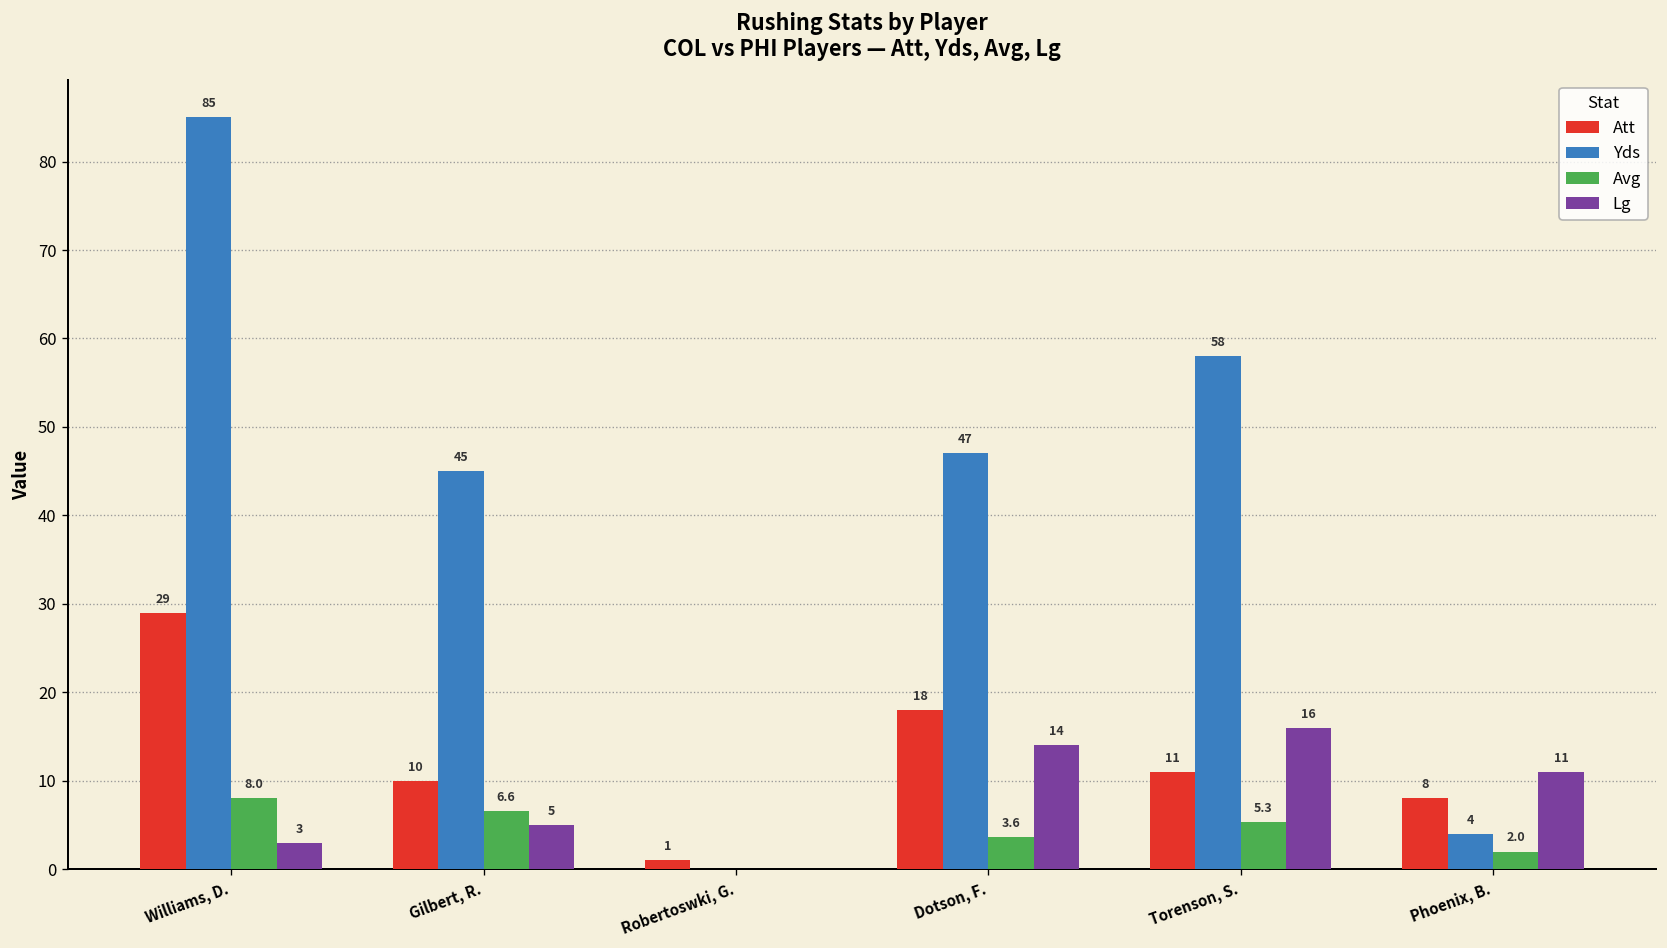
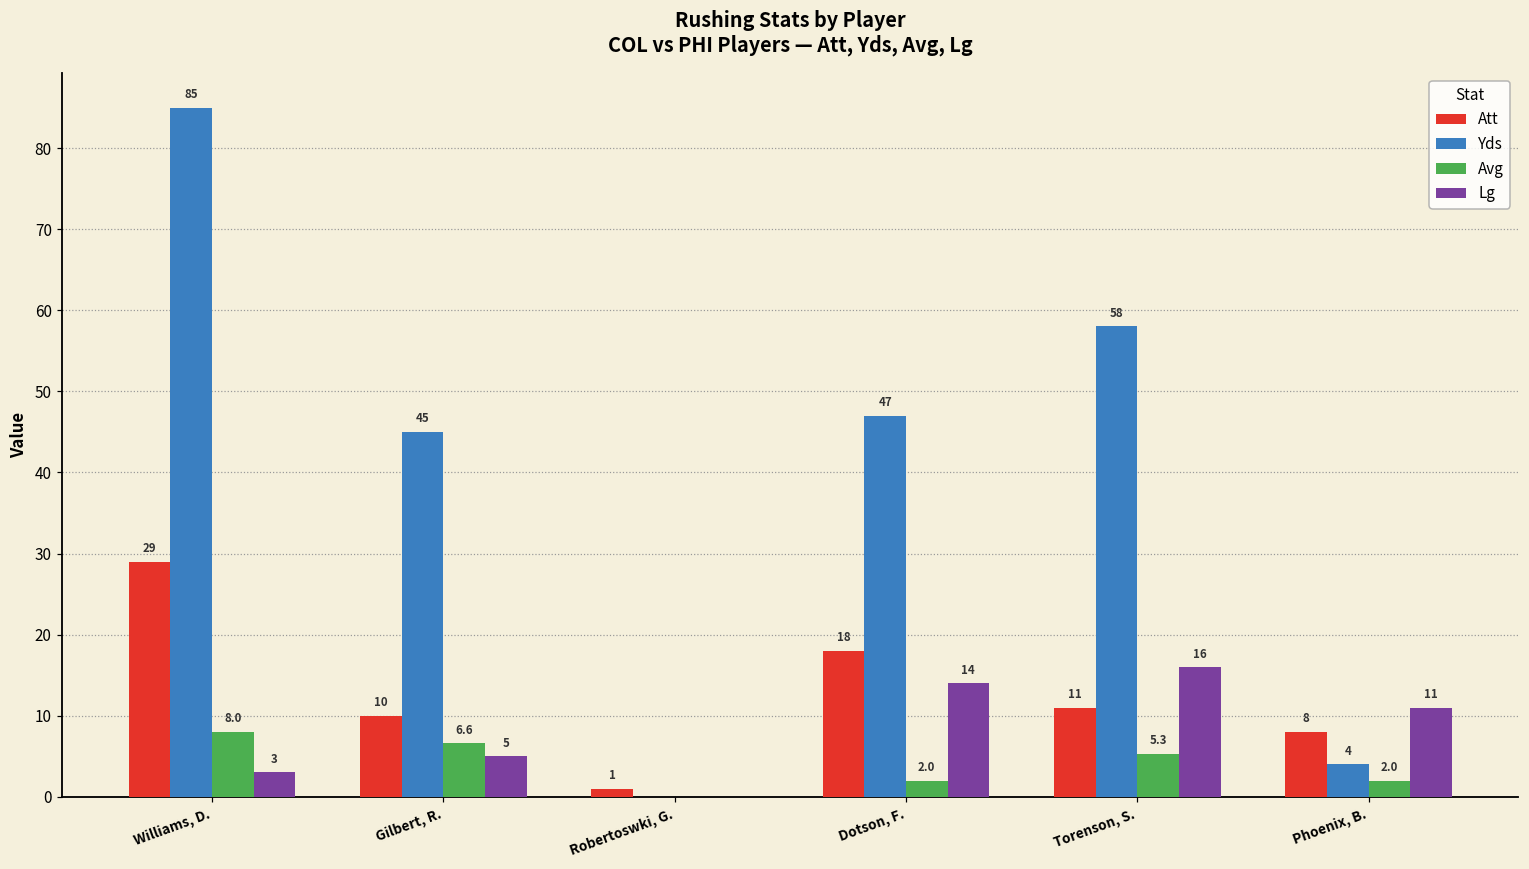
  {
    "Att": {
      "Williams, D.": 29,
      "Gilbert, R.": 10,
      "Robertoswki, G.": 1,
      "Dotson, F.": 18,
      "Torenson, S.": 11,
      "Phoenix, B.": 8
    },
    "Yds": {
      "Williams, D.": 85,
      "Gilbert, R.": 45,
      "Dotson, F.": 47,
      "Torenson, S.": 58,
      "Phoenix, B.": 4
    },
    "Avg": {
      "Williams, D.": 8.0,
      "Gilbert, R.": 6.6,
-     "Dotson, F.": 3.6,
+     "Dotson, F.": 2.0,
      "Torenson, S.": 5.3,
      "Phoenix, B.": 2.0
    },
    "Lg": {
      "Williams, D.": 3,
      "Gilbert, R.": 5,
      "Dotson, F.": 14,
      "Torenson, S.": 16,
      "Phoenix, B.": 11
    }
  }
